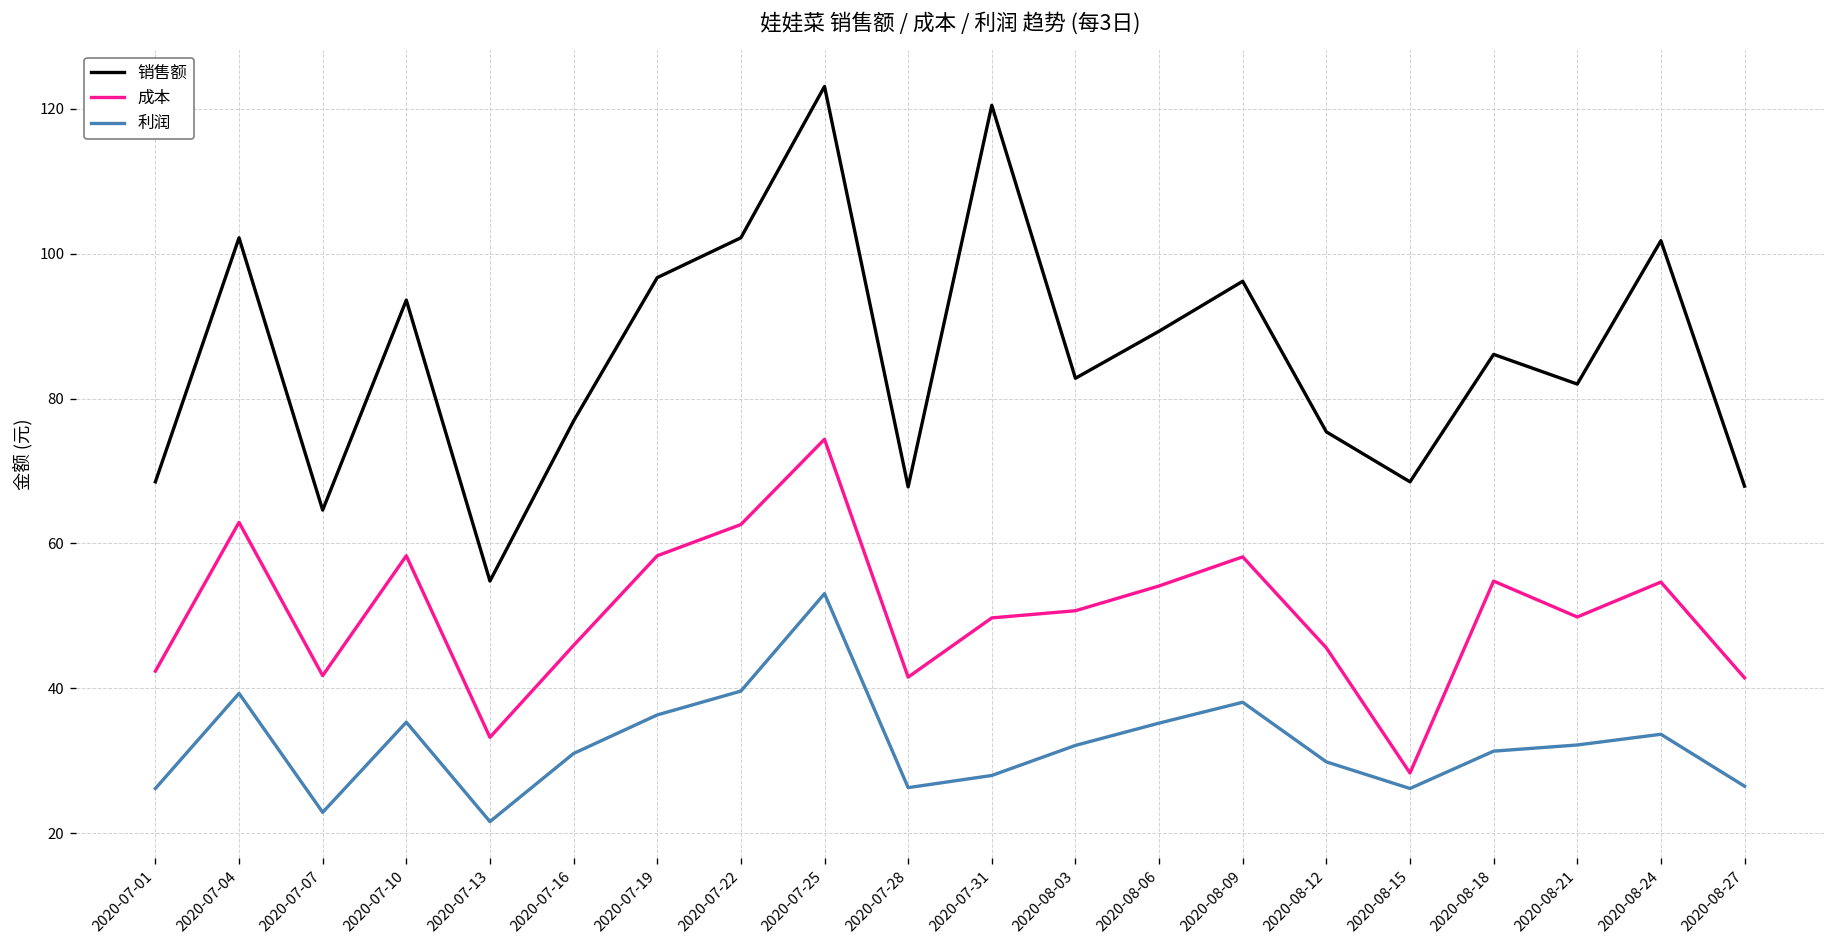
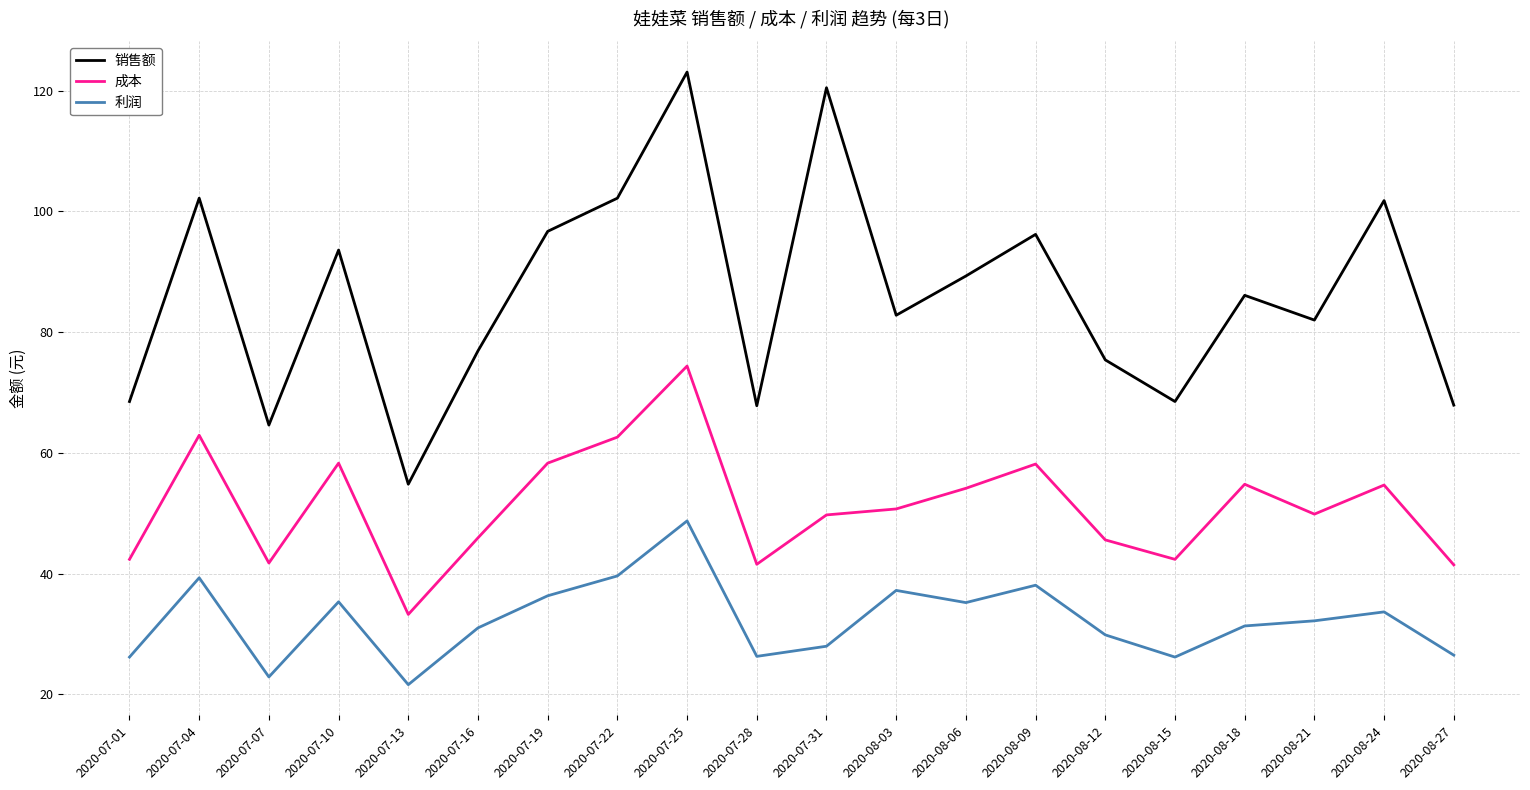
  {
    "销售额": {
      "2020-07-01": 69,
      "2020-07-04": 102,
      "2020-07-07": 65,
      "2020-07-10": 94,
      "2020-07-13": 55,
      "2020-07-16": 77,
      "2020-07-19": 97,
      "2020-07-22": 102,
      "2020-07-25": 123,
      "2020-07-28": 68,
      "2020-07-31": 121,
      "2020-08-03": 83,
      "2020-08-06": 89,
      "2020-08-09": 96,
      "2020-08-12": 75,
      "2020-08-15": 69,
      "2020-08-18": 86,
      "2020-08-21": 82,
      "2020-08-24": 102,
      "2020-08-27": 68
    },
    "成本": {
      "2020-07-01": 42,
      "2020-07-04": 63,
      "2020-07-07": 42,
      "2020-07-10": 58,
      "2020-07-13": 33,
      "2020-07-16": 46,
      "2020-07-19": 58,
      "2020-07-22": 63,
      "2020-07-25": 74,
      "2020-07-28": 42,
      "2020-07-31": 50,
      "2020-08-03": 51,
      "2020-08-06": 54,
      "2020-08-09": 58,
      "2020-08-12": 46,
-     "2020-08-15": 28,
+     "2020-08-15": 42,
      "2020-08-18": 55,
      "2020-08-21": 50,
      "2020-08-24": 55,
      "2020-08-27": 41
    },
    "利润": {
      "2020-07-01": 26,
      "2020-07-04": 39,
      "2020-07-07": 23,
      "2020-07-10": 35,
      "2020-07-13": 22,
      "2020-07-16": 31,
      "2020-07-19": 36,
      "2020-07-22": 40,
-     "2020-07-25": 53,
+     "2020-07-25": 49,
      "2020-07-28": 26,
      "2020-07-31": 28,
-     "2020-08-03": 32,
+     "2020-08-03": 37,
      "2020-08-06": 35,
      "2020-08-09": 38,
      "2020-08-12": 30,
      "2020-08-15": 26,
      "2020-08-18": 31,
      "2020-08-21": 32,
      "2020-08-24": 34,
      "2020-08-27": 26
    }
  }
